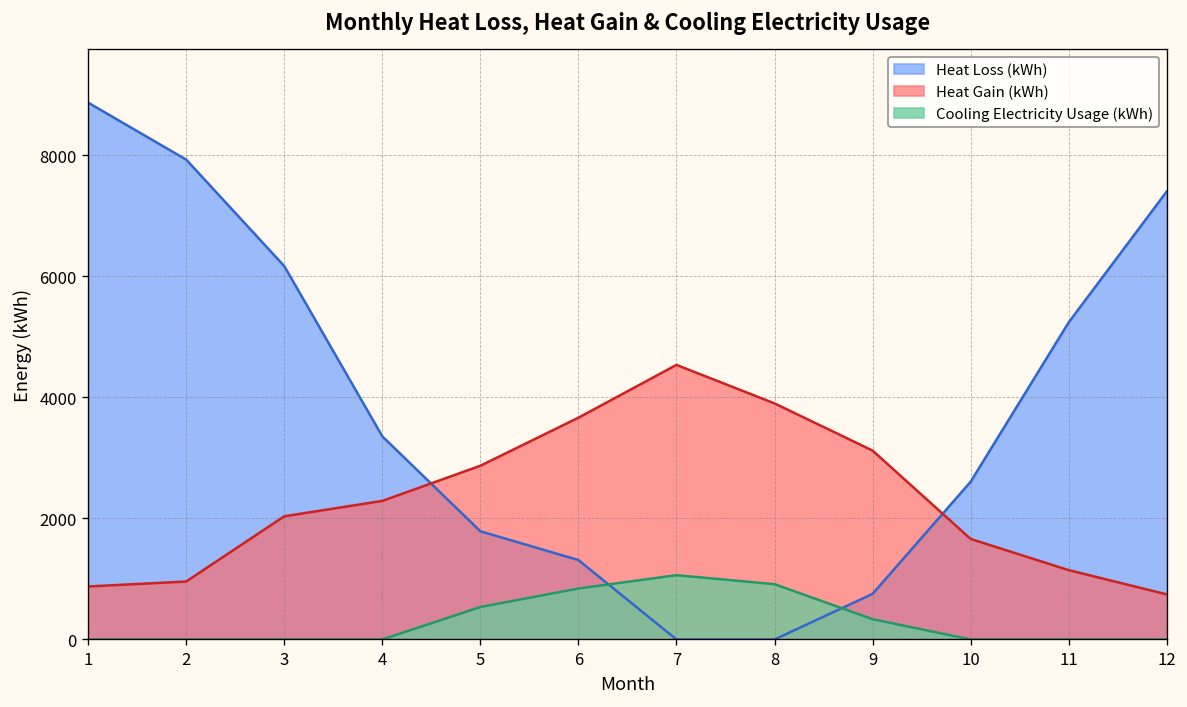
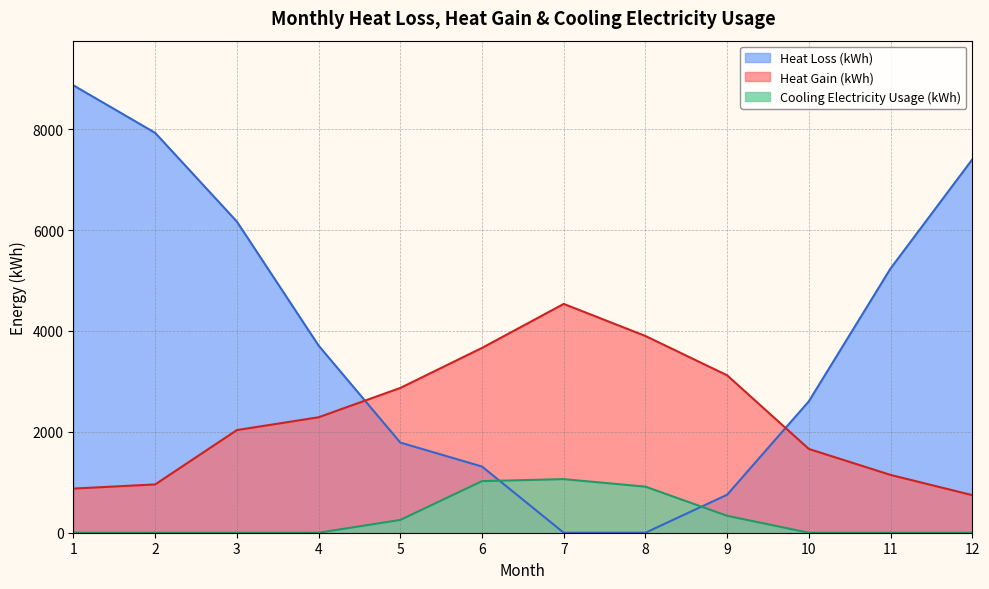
  {
    "Heat Loss (kWh)": {
      "1": 8900,
      "2": 7900,
      "3": 6200,
-     "4": 3400,
+     "4": 3700,
      "5": 1800,
      "6": 1300,
      "7": 0,
      "8": 0,
      "9": 800,
      "10": 2600,
      "11": 5200,
      "12": 7400
    },
    "Heat Gain (kWh)": {
      "1": 900,
      "2": 1000,
      "3": 2000,
      "4": 2300,
      "5": 2900,
      "6": 3700,
      "7": 4500,
      "8": 3900,
      "9": 3100,
      "10": 1700,
      "11": 1100,
      "12": 700
    },
    "Cooling Electricity Usage (kWh)": {
      "1": 0,
      "2": 0,
      "3": 0,
      "4": 0,
-     "5": 500,
-     "6": 800,
+     "5": 300,
+     "6": 1000,
      "7": 1100,
      "8": 900,
      "9": 300,
      "10": 0,
      "11": 0,
      "12": 0
    }
  }
